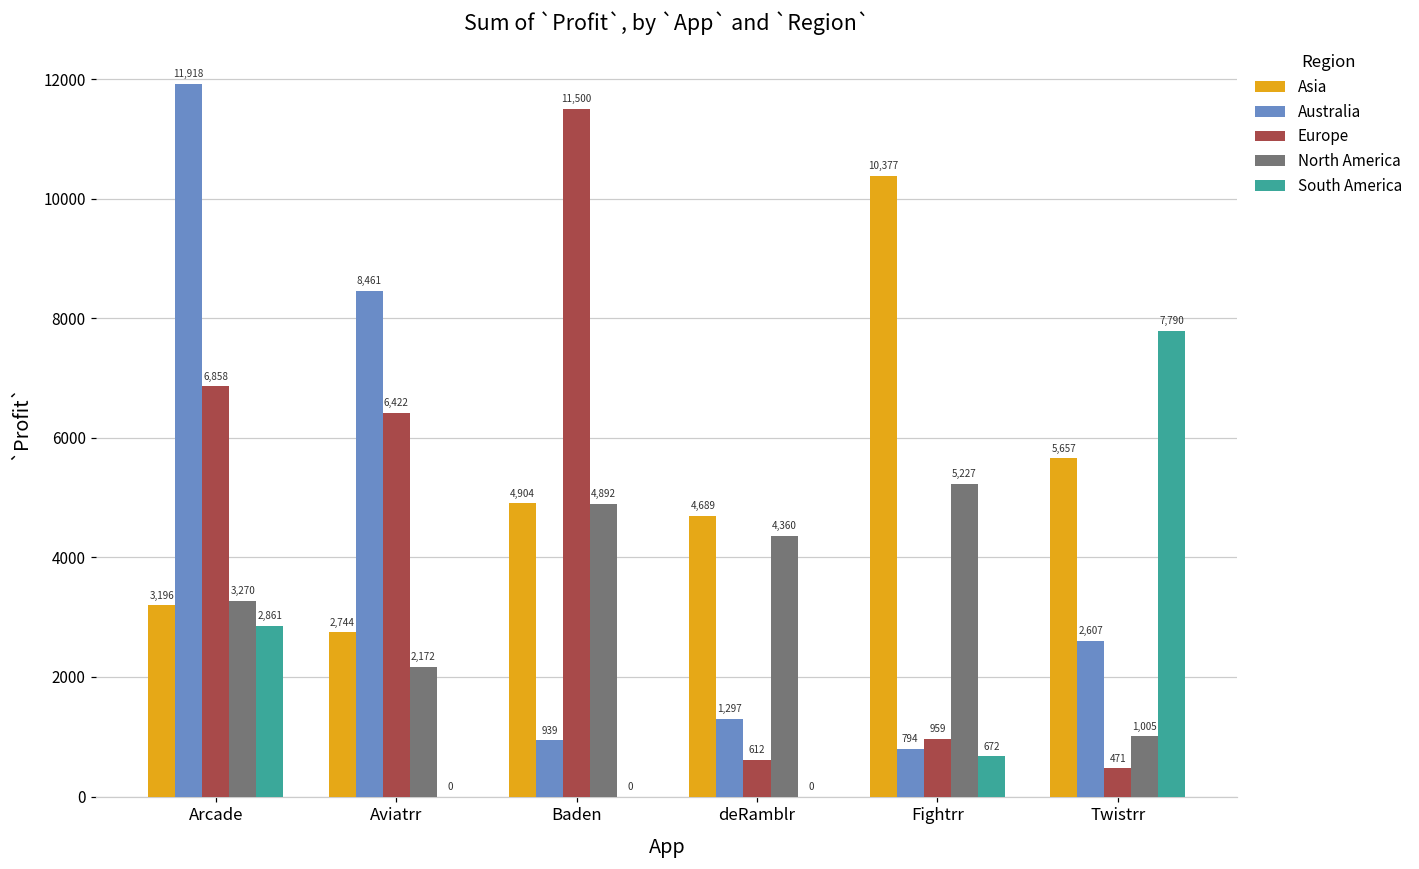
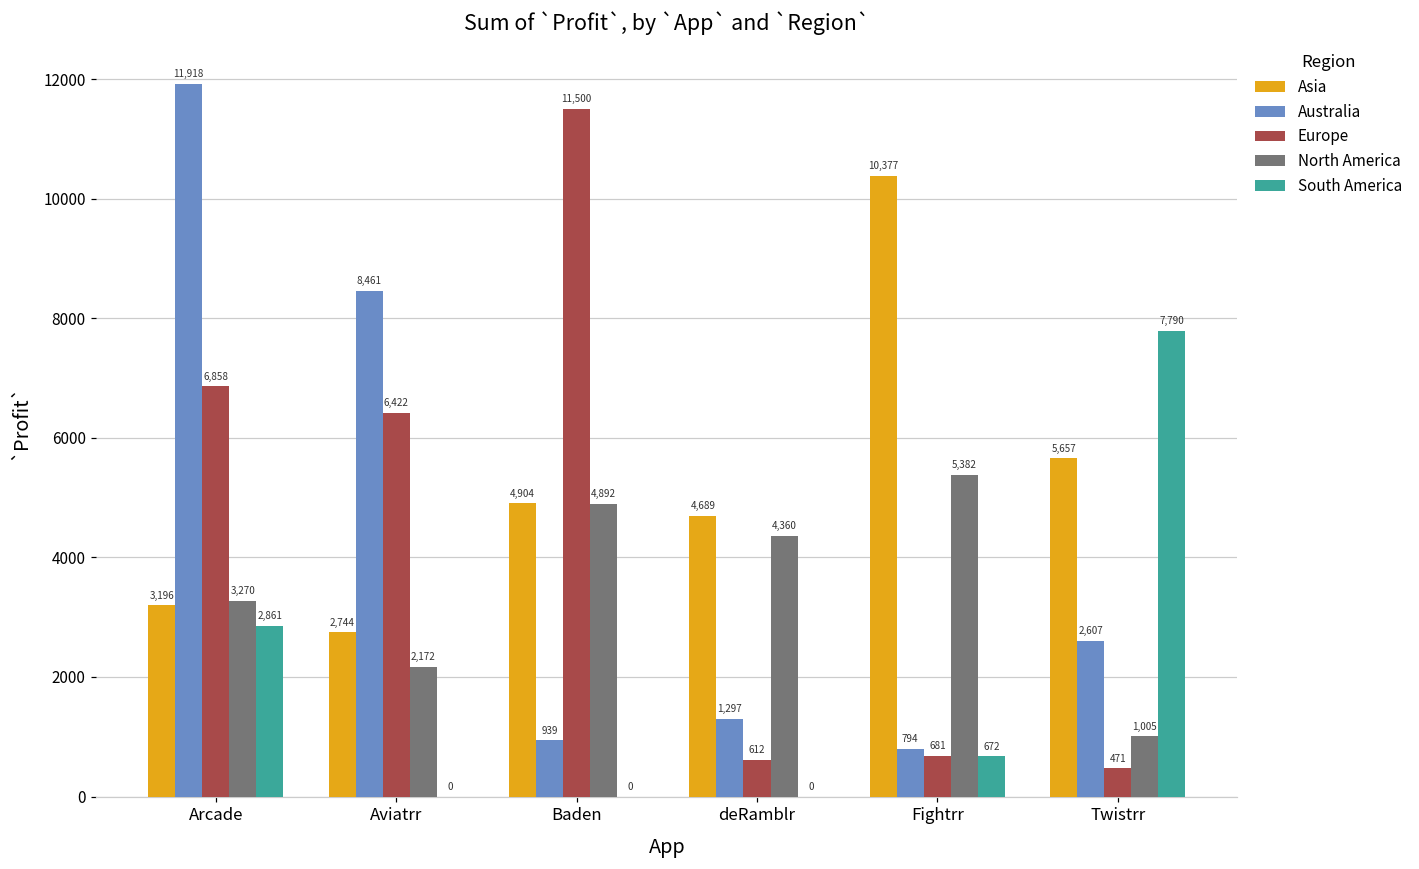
  {
    "Asia": {
      "Arcade": "3,196",
      "Aviatrr": "2,744",
      "Baden": "4,904",
      "deRamblr": "4,689",
      "Fightrr": "10,377",
      "Twistrr": "5,657"
    },
    "Australia": {
      "Arcade": "11,918",
      "Aviatrr": "8,461",
      "Baden": "939",
      "deRamblr": "1,297",
      "Fightrr": "794",
      "Twistrr": "2,607"
    },
    "Europe": {
      "Arcade": "6,858",
      "Aviatrr": "6,422",
      "Baden": "11,500",
      "deRamblr": "612",
-     "Fightrr": "959",
+     "Fightrr": "681",
      "Twistrr": "471"
    },
    "North America": {
      "Arcade": "3,270",
      "Aviatrr": "2,172",
      "Baden": "4,892",
      "deRamblr": "4,360",
-     "Fightrr": "5,227",
+     "Fightrr": "5,382",
      "Twistrr": "1,005"
    },
    "South America": {
      "Arcade": "2,861",
      "Aviatrr": "0",
      "Baden": "0",
      "deRamblr": "0",
      "Fightrr": "672",
      "Twistrr": "7,790"
    }
  }
